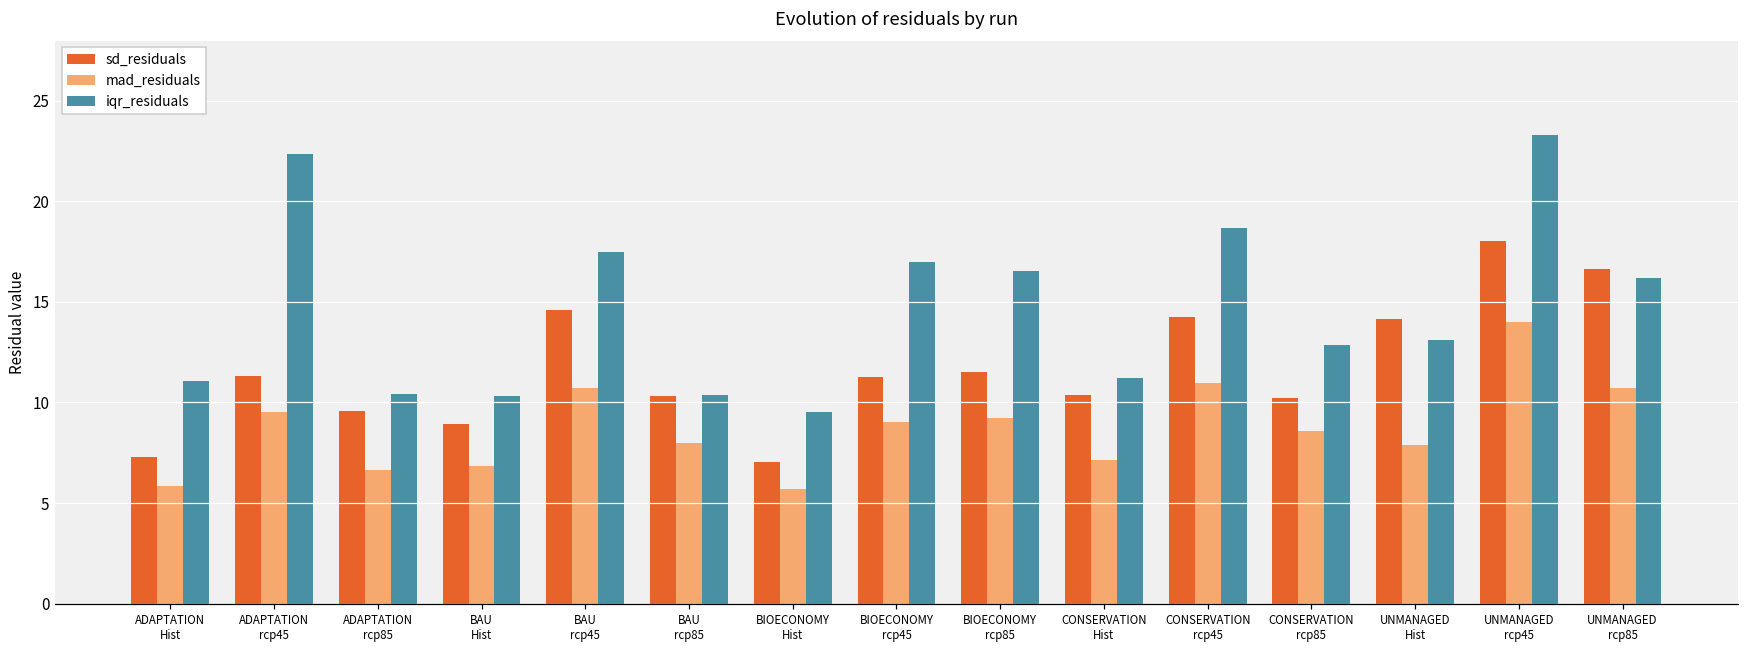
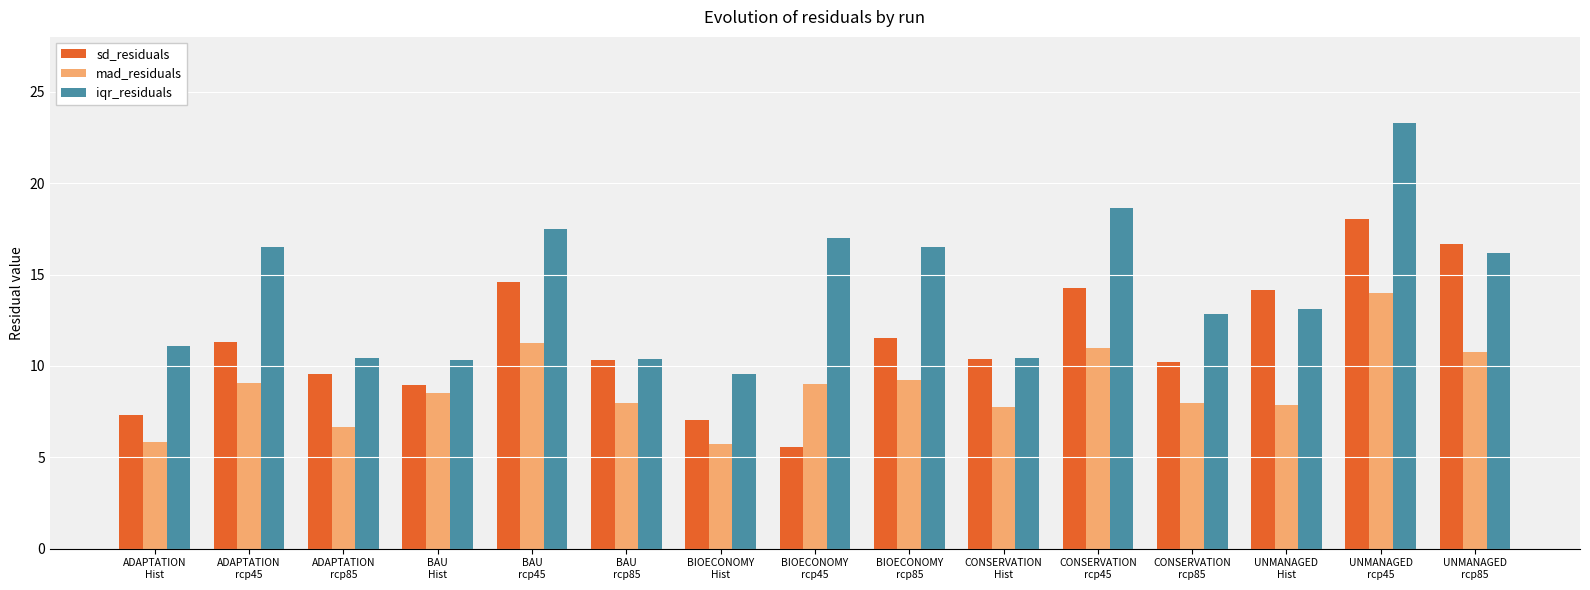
  {
    "sd_residuals": {
      "ADAPTATION Hist": 7.3,
      "ADAPTATION rcp45": 11.3,
      "ADAPTATION rcp85": 9.6,
      "BAU Hist": 8.9,
      "BAU rcp45": 14.6,
      "BAU rcp85": 10.3,
      "BIOECONOMY Hist": 7.0,
-     "BIOECONOMY rcp45": 11.2,
+     "BIOECONOMY rcp45": 5.6,
      "BIOECONOMY rcp85": 11.5,
      "CONSERVATION Hist": 10.4,
      "CONSERVATION rcp45": 14.2,
      "CONSERVATION rcp85": 10.2,
      "UNMANAGED Hist": 14.1,
      "UNMANAGED rcp45": 18.0,
      "UNMANAGED rcp85": 16.7
    },
    "mad_residuals": {
      "ADAPTATION Hist": 5.9,
-     "ADAPTATION rcp45": 9.5,
+     "ADAPTATION rcp45": 9.1,
      "ADAPTATION rcp85": 6.7,
-     "BAU Hist": 6.8,
-     "BAU rcp45": 10.7,
+     "BAU Hist": 8.5,
+     "BAU rcp45": 11.3,
      "BAU rcp85": 8.0,
      "BIOECONOMY Hist": 5.7,
      "BIOECONOMY rcp45": 9.0,
      "BIOECONOMY rcp85": 9.2,
-     "CONSERVATION Hist": 7.1,
+     "CONSERVATION Hist": 7.8,
      "CONSERVATION rcp45": 11.0,
-     "CONSERVATION rcp85": 8.6,
+     "CONSERVATION rcp85": 7.9,
      "UNMANAGED Hist": 7.9,
      "UNMANAGED rcp45": 14.0,
      "UNMANAGED rcp85": 10.7
    },
    "iqr_residuals": {
      "ADAPTATION Hist": 11.1,
-     "ADAPTATION rcp45": 22.3,
+     "ADAPTATION rcp45": 16.5,
      "ADAPTATION rcp85": 10.4,
      "BAU Hist": 10.3,
      "BAU rcp45": 17.5,
      "BAU rcp85": 10.4,
      "BIOECONOMY Hist": 9.5,
      "BIOECONOMY rcp45": 17.0,
      "BIOECONOMY rcp85": 16.5,
-     "CONSERVATION Hist": 11.2,
+     "CONSERVATION Hist": 10.4,
      "CONSERVATION rcp45": 18.7,
      "CONSERVATION rcp85": 12.9,
      "UNMANAGED Hist": 13.1,
      "UNMANAGED rcp45": 23.3,
      "UNMANAGED rcp85": 16.2
    }
  }
